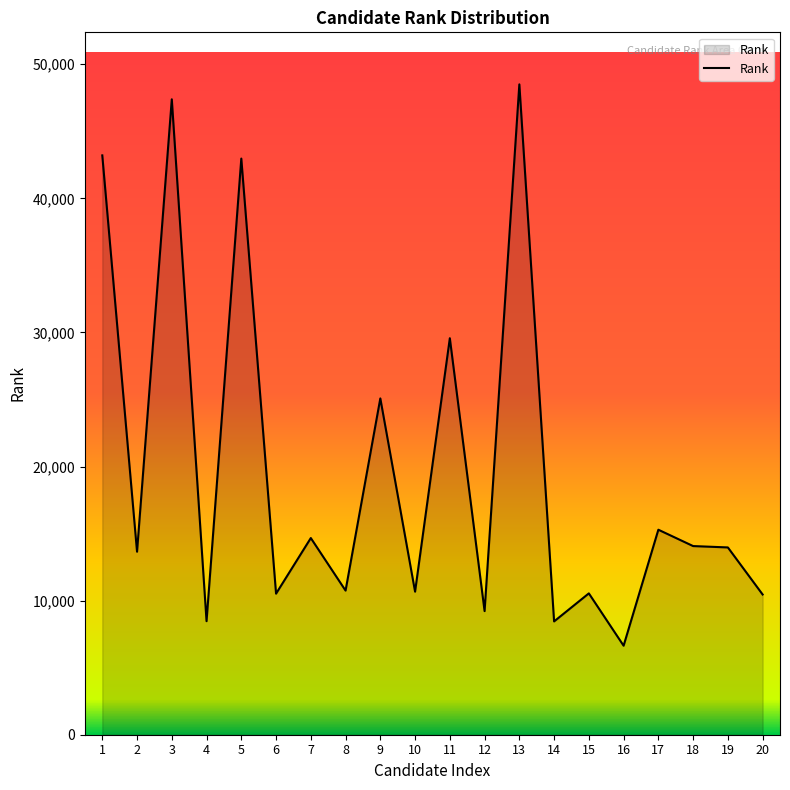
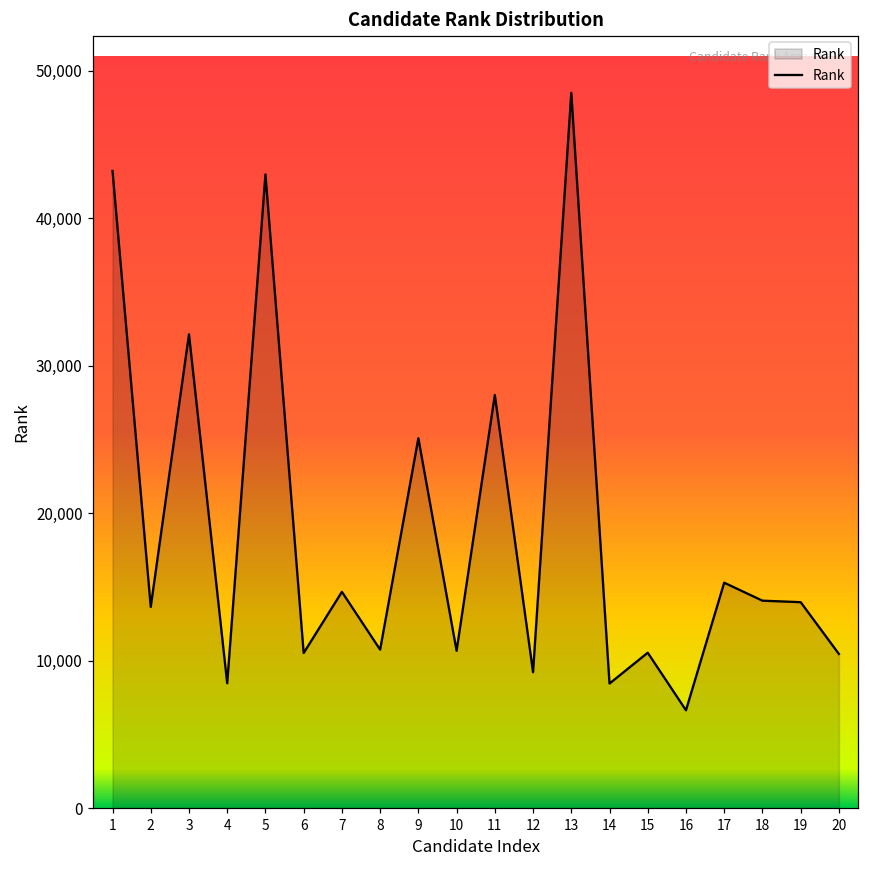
  {
    "1": "43,200",
    "2": "13,600",
-   "3": "47,400",
+   "3": "32,100",
    "4": "8,500",
    "5": "43,000",
    "6": "10,500",
    "7": "14,700",
    "8": "10,700",
    "9": "25,100",
    "10": "10,700",
-   "11": "29,600",
+   "11": "28,000",
    "12": "9,200",
    "13": "48,500",
    "14": "8,500",
    "15": "10,500",
    "16": "6,600",
    "17": "15,300",
    "18": "14,100",
    "19": "14,000",
    "20": "10,500"
  }
